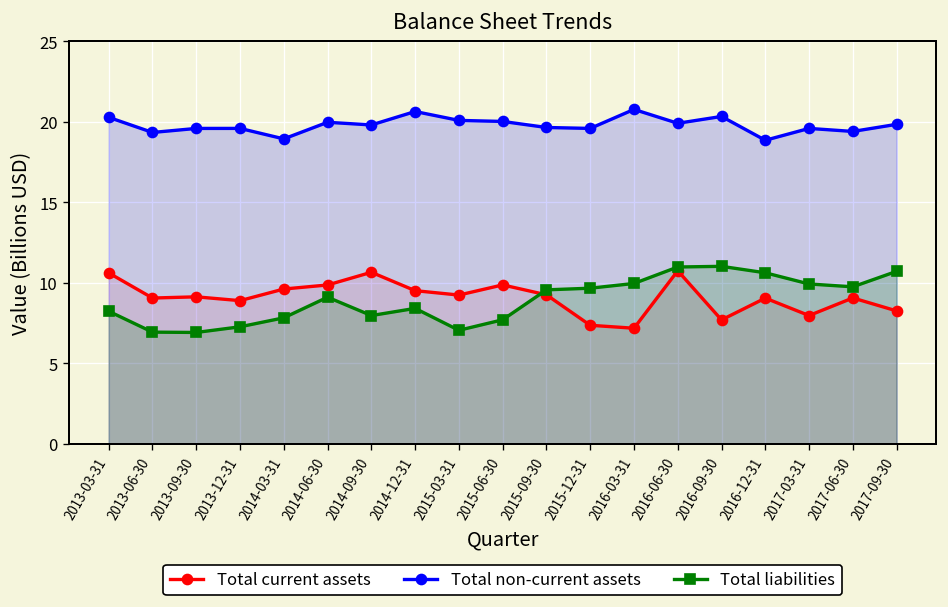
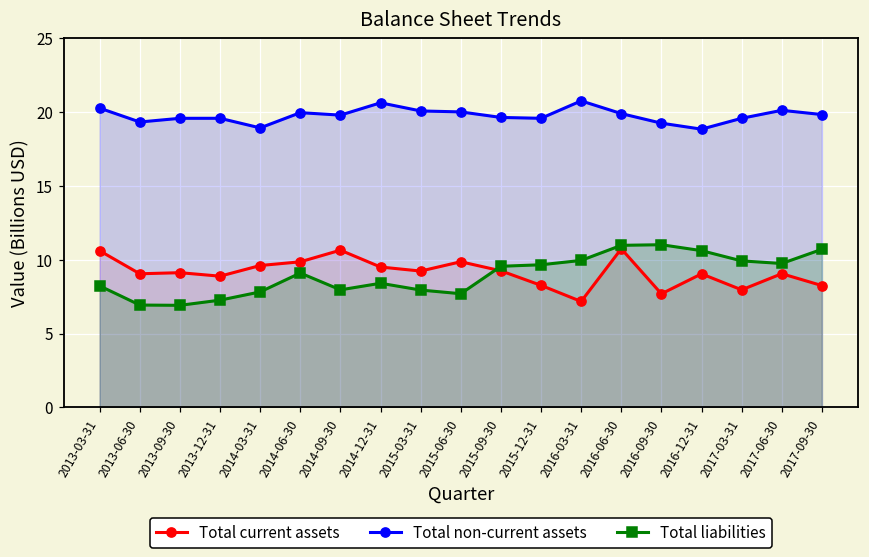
  {
    "Total current assets": {
      "2013-03-31": 10.6,
      "2013-06-30": 9.1,
      "2013-09-30": 9.1,
      "2013-12-31": 8.9,
      "2014-03-31": 9.6,
      "2014-06-30": 9.9,
      "2014-09-30": 10.7,
      "2014-12-31": 9.5,
      "2015-03-31": 9.2,
      "2015-06-30": 9.9,
      "2015-09-30": 9.3,
-     "2015-12-31": 7.4,
+     "2015-12-31": 8.3,
      "2016-03-31": 7.2,
      "2016-06-30": 10.7,
      "2016-09-30": 7.7,
      "2016-12-31": 9.0,
      "2017-03-31": 8.0,
      "2017-06-30": 9.1,
      "2017-09-30": 8.3
    },
    "Total non-current assets": {
      "2013-03-31": 20.3,
      "2013-06-30": 19.3,
      "2013-09-30": 19.6,
      "2013-12-31": 19.6,
      "2014-03-31": 18.9,
      "2014-06-30": 20.0,
      "2014-09-30": 19.8,
      "2014-12-31": 20.6,
      "2015-03-31": 20.1,
      "2015-06-30": 20.0,
      "2015-09-30": 19.6,
      "2015-12-31": 19.6,
      "2016-03-31": 20.8,
      "2016-06-30": 19.9,
-     "2016-09-30": 20.3,
+     "2016-09-30": 19.3,
      "2016-12-31": 18.9,
      "2017-03-31": 19.6,
-     "2017-06-30": 19.4,
+     "2017-06-30": 20.1,
      "2017-09-30": 19.8
    },
    "Total liabilities": {
      "2013-03-31": 8.2,
      "2013-06-30": 6.9,
      "2013-09-30": 6.9,
      "2013-12-31": 7.3,
      "2014-03-31": 7.8,
      "2014-06-30": 9.1,
      "2014-09-30": 8.0,
      "2014-12-31": 8.4,
-     "2015-03-31": 7.1,
+     "2015-03-31": 8.0,
      "2015-06-30": 7.7,
      "2015-09-30": 9.6,
      "2015-12-31": 9.7,
      "2016-03-31": 10.0,
      "2016-06-30": 11.0,
      "2016-09-30": 11.0,
      "2016-12-31": 10.6,
      "2017-03-31": 9.9,
      "2017-06-30": 9.8,
      "2017-09-30": 10.7
    }
  }
